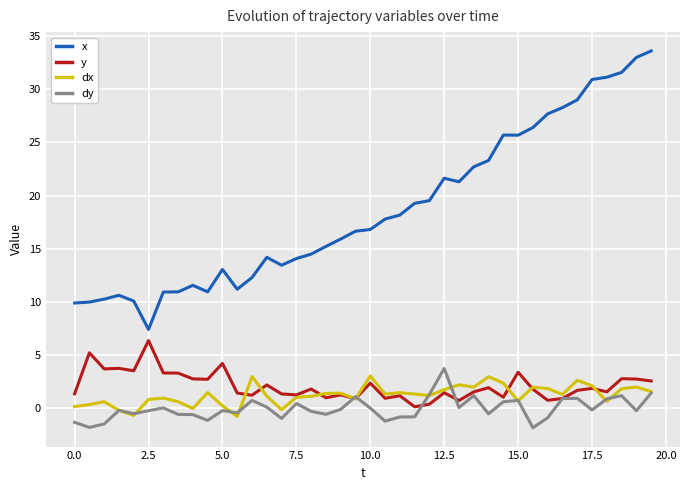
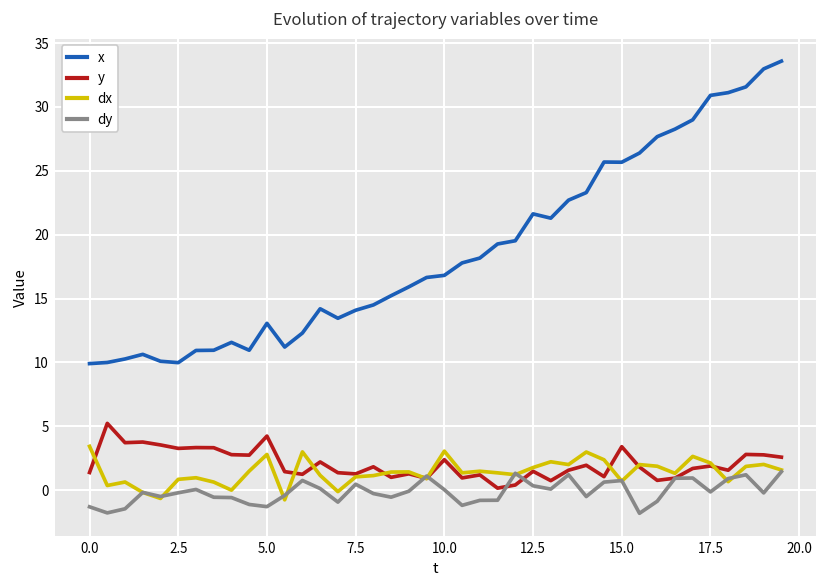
  {
    "x": {
      "0.0": 9.9,
-     "2.5": 7.4,
+     "2.5": 10.0,
      "5.0": 13.1,
      "7.5": 14.1,
      "10.0": 16.8,
      "12.5": 21.6,
      "15.0": 25.7,
      "17.5": 30.9
    },
    "y": {
      "0.0": 1.4,
-     "2.5": 6.4,
+     "2.5": 3.3,
      "5.0": 4.2,
      "10.0": 2.4,
      "12.5": 1.5,
      "15.0": 3.4
    },
    "dx": {
-     "0.0": 0.2,
+     "0.0": 3.4,
      "2.5": 0.8,
-     "5.0": 0.3,
+     "5.0": 2.8,
      "10.0": 3.1,
      "12.5": 1.8
    },
    "dy": {
      "0.0": -1.3,
      "2.5": -0.2,
-     "5.0": -0.2,
+     "5.0": -1.3,
      "7.5": 0.5,
      "10.0": 0.0,
-     "12.5": 3.8,
+     "12.5": 0.3,
      "17.5": -0.1
    }
  }
